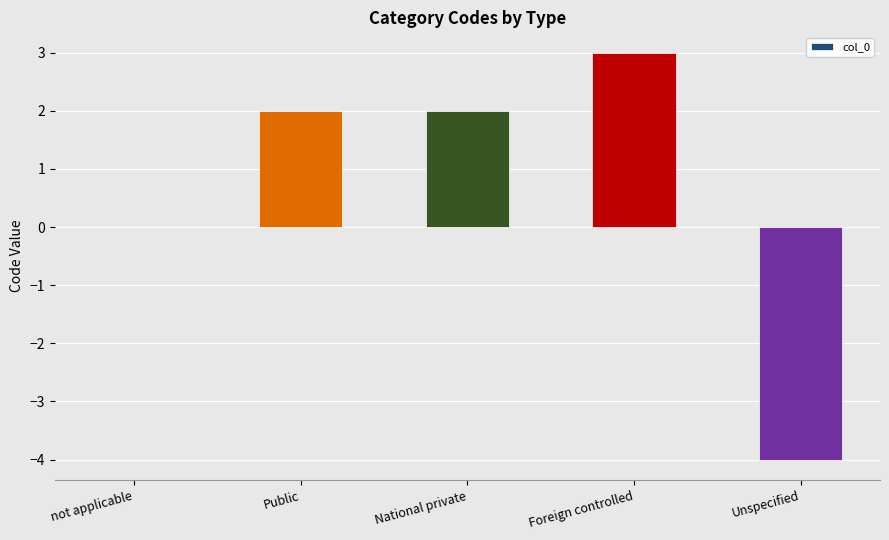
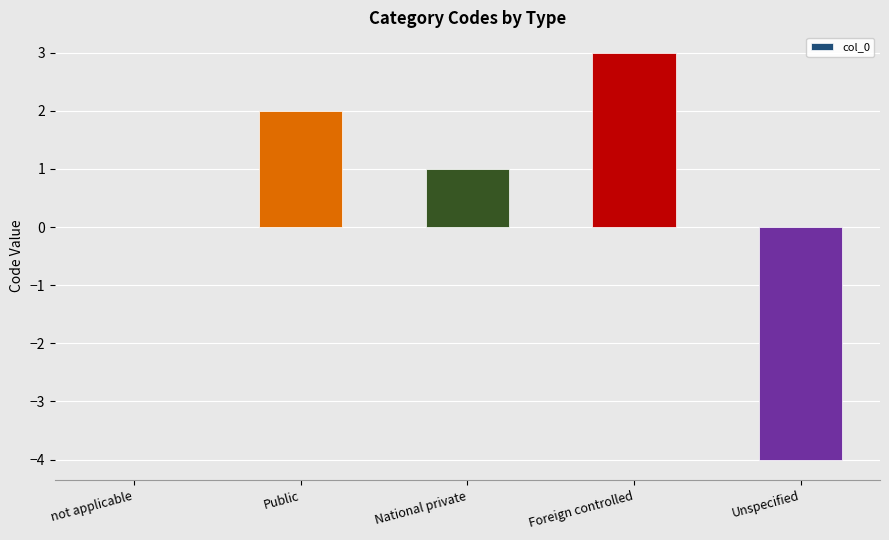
  {
    "not applicable": 0,
    "Public": 2,
-   "National private": 2,
+   "National private": 1,
    "Foreign controlled": 3,
    "Unspecified": -4
  }
